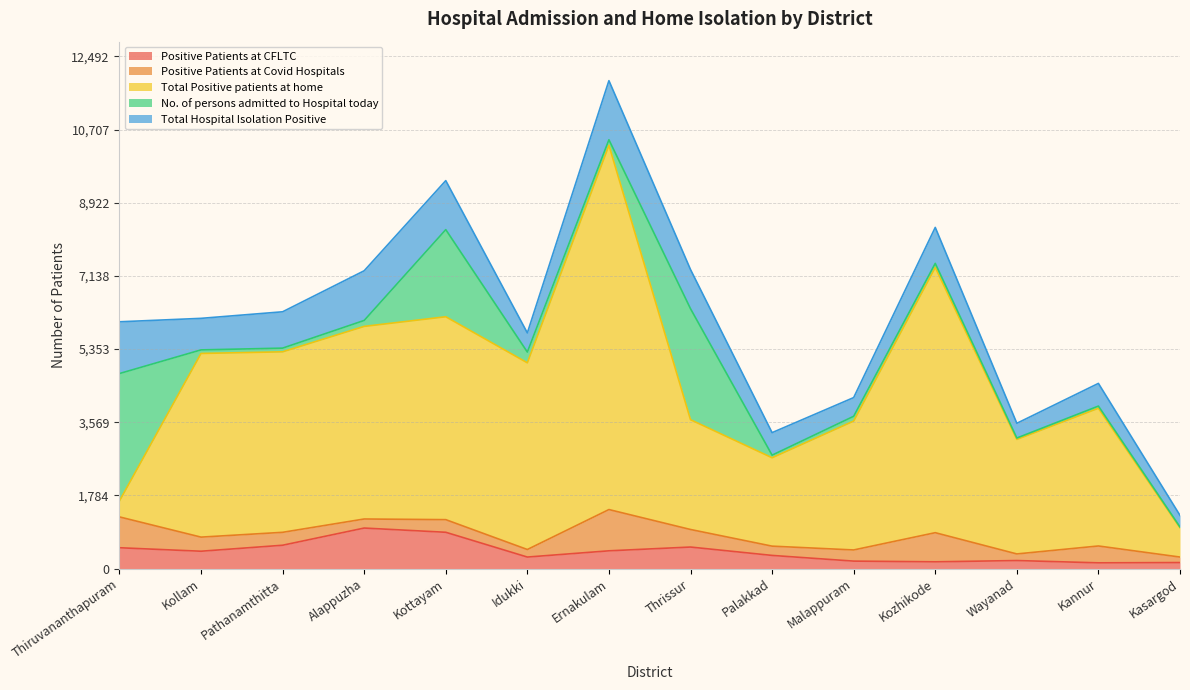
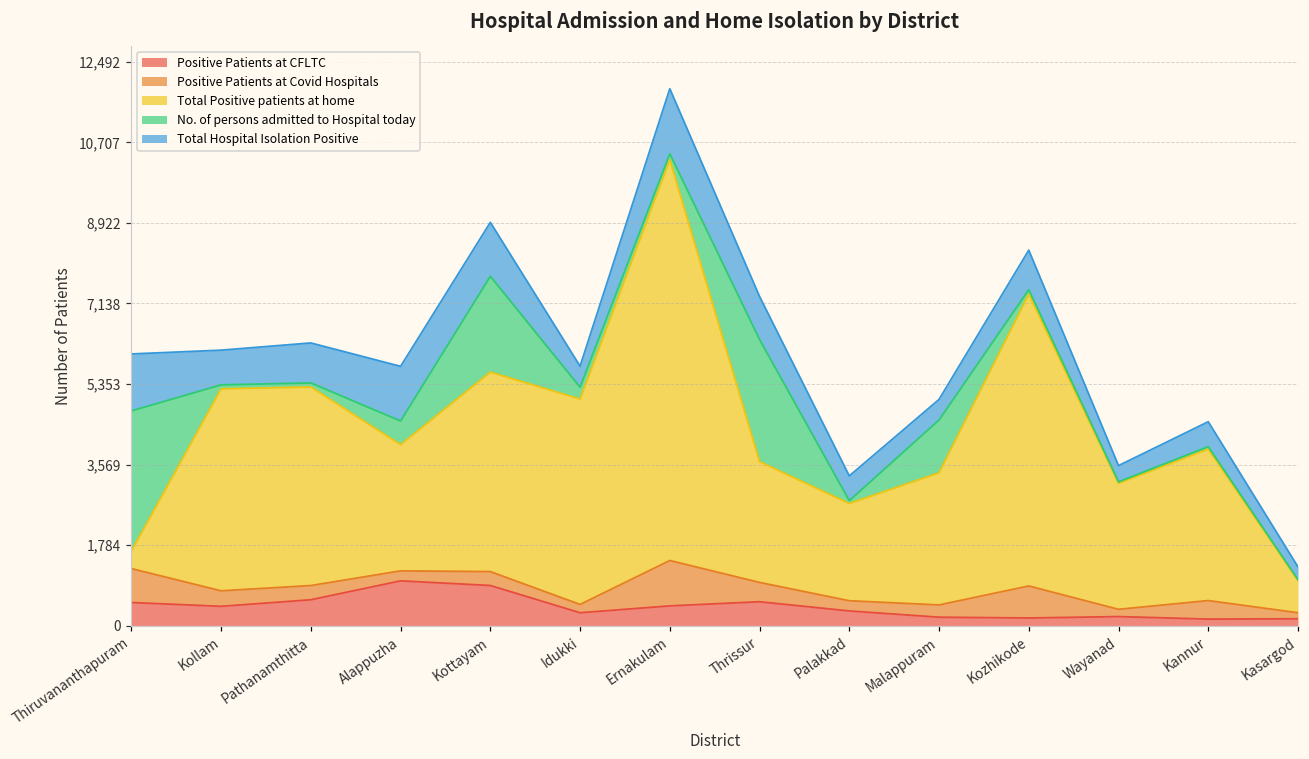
  {
    "Total Positive patients at home": {
      "Thiruvananthapuram": "400",
      "Kollam": "4,500",
      "Pathanamthitta": "4,400",
-     "Alappuzha": "4,700",
-     "Kottayam": "4,900",
+     "Alappuzha": "2,800",
+     "Kottayam": "4,400",
      "Idukki": "4,600",
      "Ernakulam": "8,900",
      "Thrissur": "2,700",
      "Palakkad": "2,200",
-     "Malappuram": "3,100",
+     "Malappuram": "2,900",
      "Kozhikode": "6,500"
    },
    "No. of persons admitted to Hospital today": {
      "Thiruvananthapuram": "3,100",
      "Kollam": "100",
      "Pathanamthitta": "100",
-     "Alappuzha": "100",
+     "Alappuzha": "500",
      "Kottayam": "2,100",
      "Idukki": "300",
      "Ernakulam": "100",
      "Thrissur": "2,700",
      "Palakkad": "100",
-     "Malappuram": "100",
+     "Malappuram": "1,200",
      "Kozhikode": "100"
    },
    "Total Hospital Isolation Positive": {
      "Thiruvananthapuram": "1,300",
      "Kollam": "800",
      "Pathanamthitta": "900",
      "Alappuzha": "1,200",
      "Kottayam": "1,200",
      "Idukki": "500",
      "Ernakulam": "1,400",
      "Thrissur": "1,000",
      "Palakkad": "500",
      "Malappuram": "500",
      "Kozhikode": "900",
      "Wayanad": "400",
      "Kannur": "600",
      "Kasargod": "300"
    }
  }
